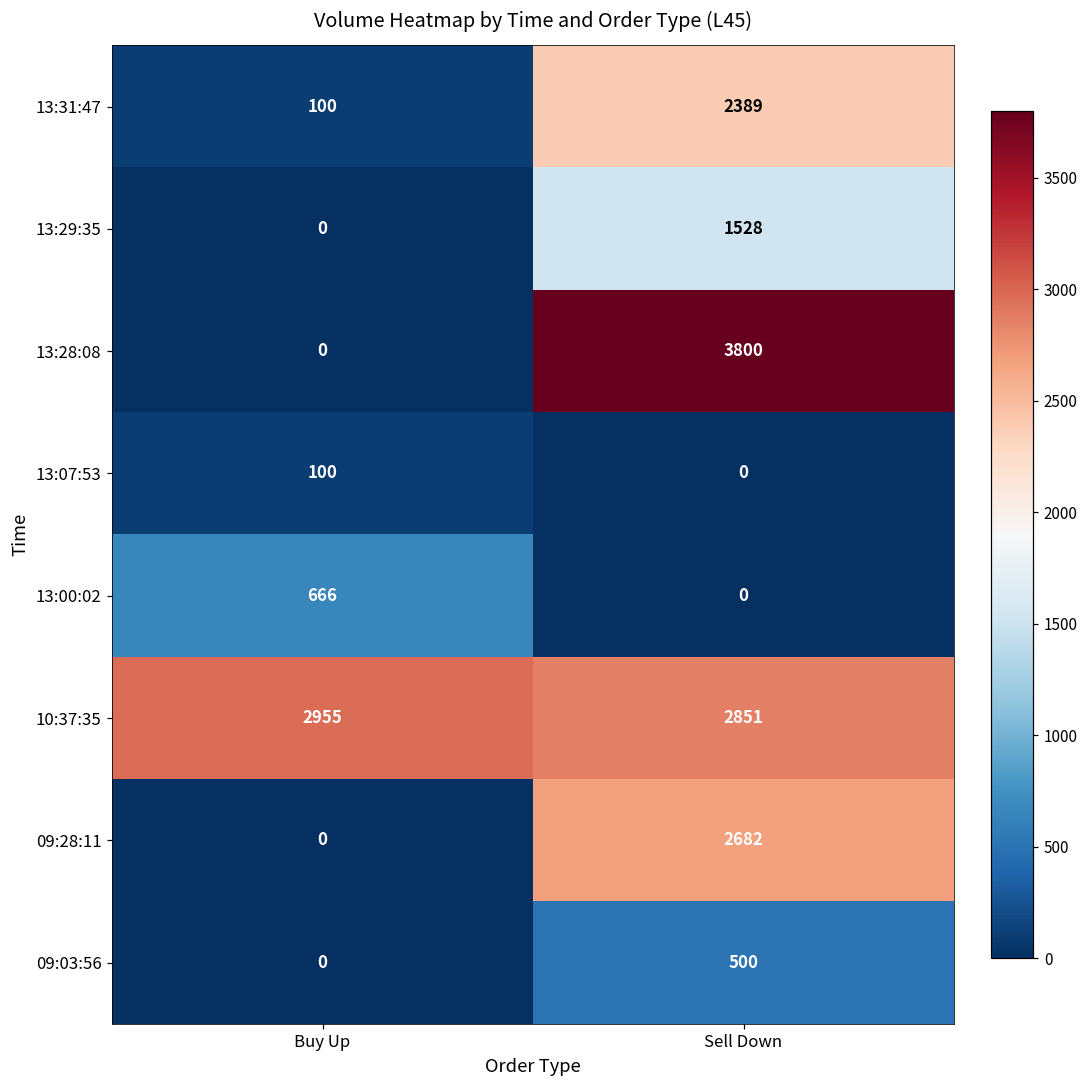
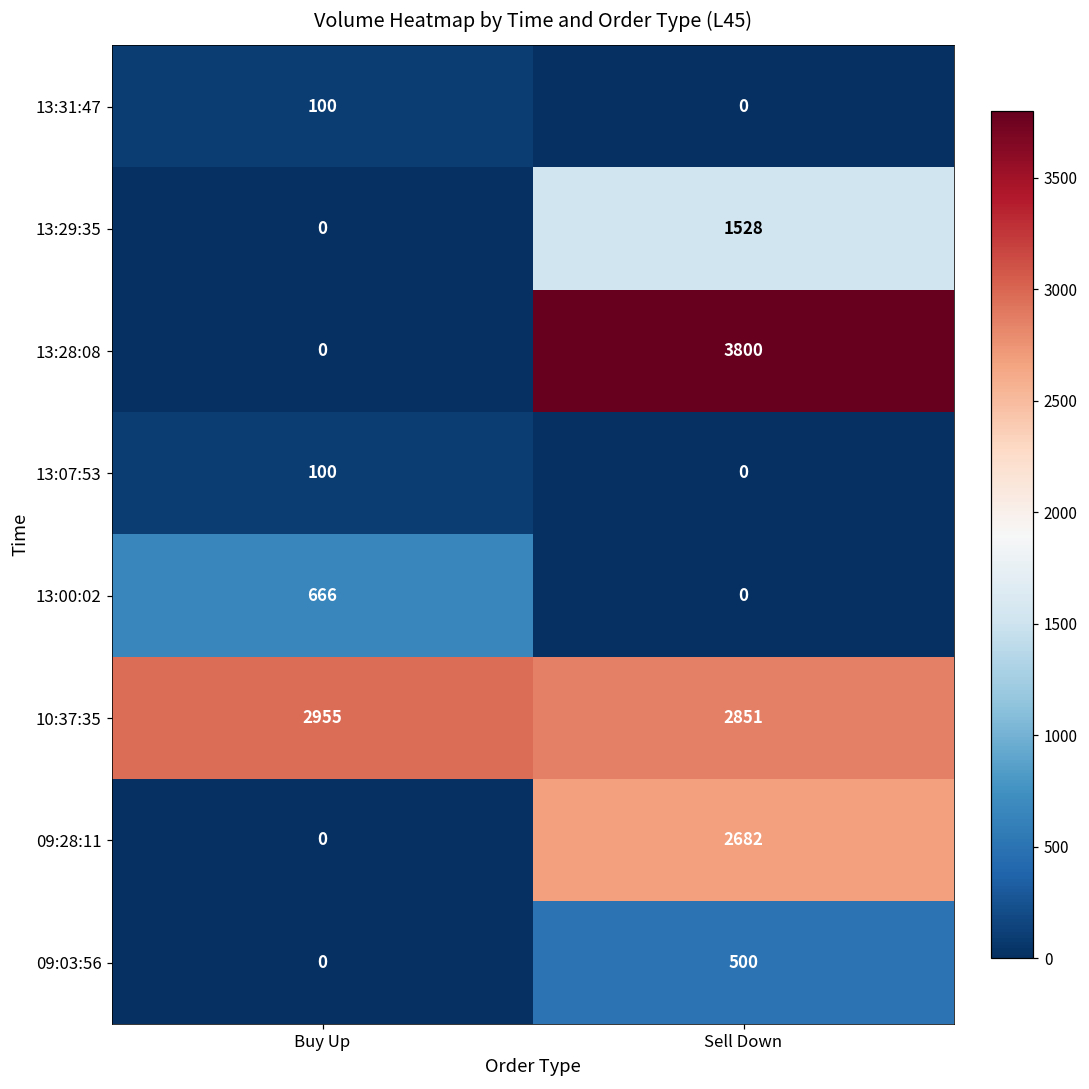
  {
    "13:31:47": {
      "Buy Up": 100,
-     "Sell Down": 2389
+     "Sell Down": 0
    },
    "13:29:35": {
      "Buy Up": 0,
      "Sell Down": 1528
    },
    "13:28:08": {
      "Buy Up": 0,
      "Sell Down": 3800
    },
    "13:07:53": {
      "Buy Up": 100,
      "Sell Down": 0
    },
    "13:00:02": {
      "Buy Up": 666,
      "Sell Down": 0
    },
    "10:37:35": {
      "Buy Up": 2955,
      "Sell Down": 2851
    },
    "09:28:11": {
      "Buy Up": 0,
      "Sell Down": 2682
    },
    "09:03:56": {
      "Buy Up": 0,
      "Sell Down": 500
    }
  }
